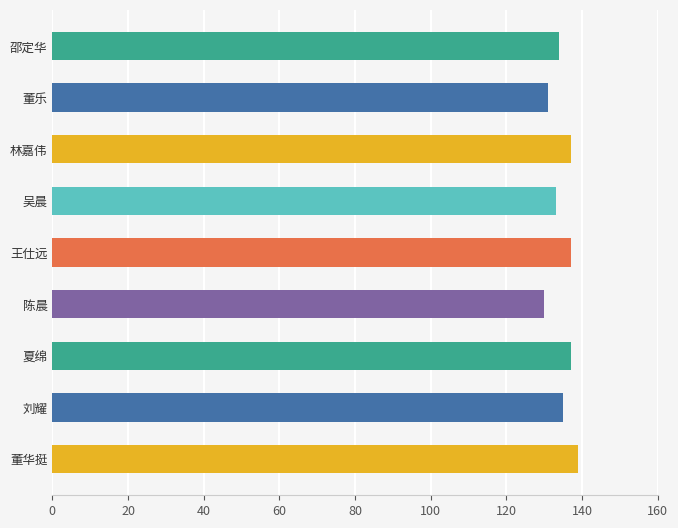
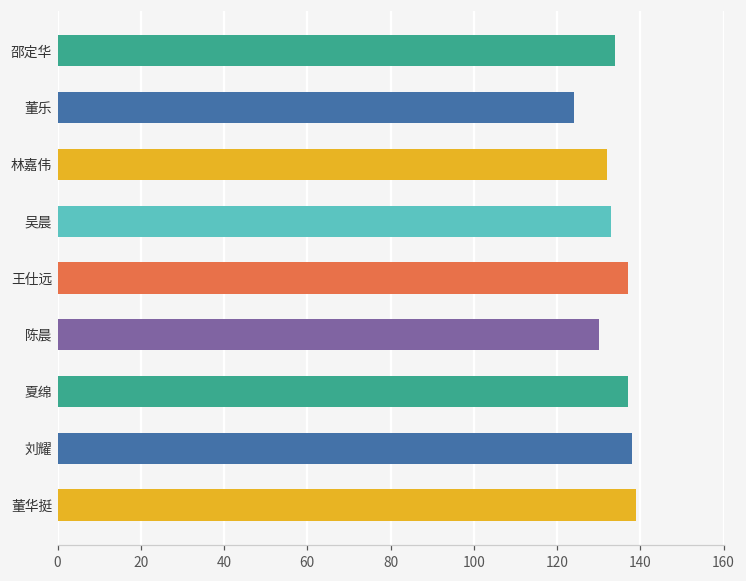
  {
    "邵定华": 134,
-   "董乐": 131,
-   "林嘉伟": 137,
+   "董乐": 124,
+   "林嘉伟": 132,
    "吴晨": 133,
    "王仕远": 137,
    "陈晨": 130,
    "夏绵": 137,
-   "刘耀": 135,
+   "刘耀": 138,
    "董华挺": 139
  }
